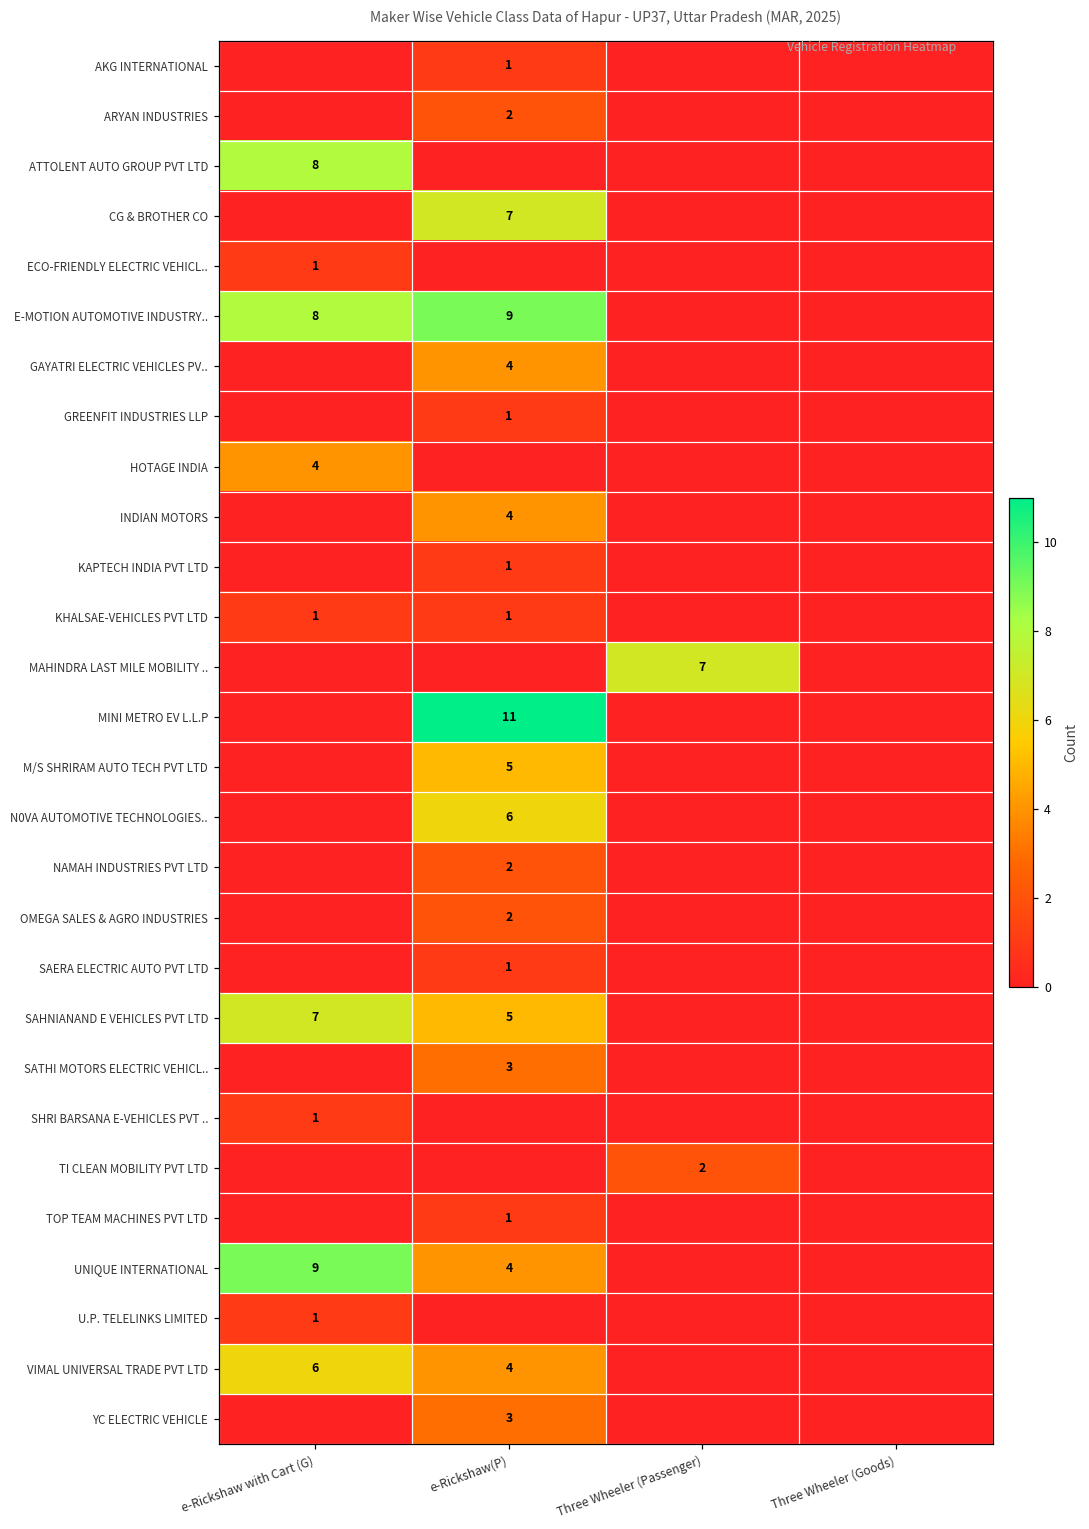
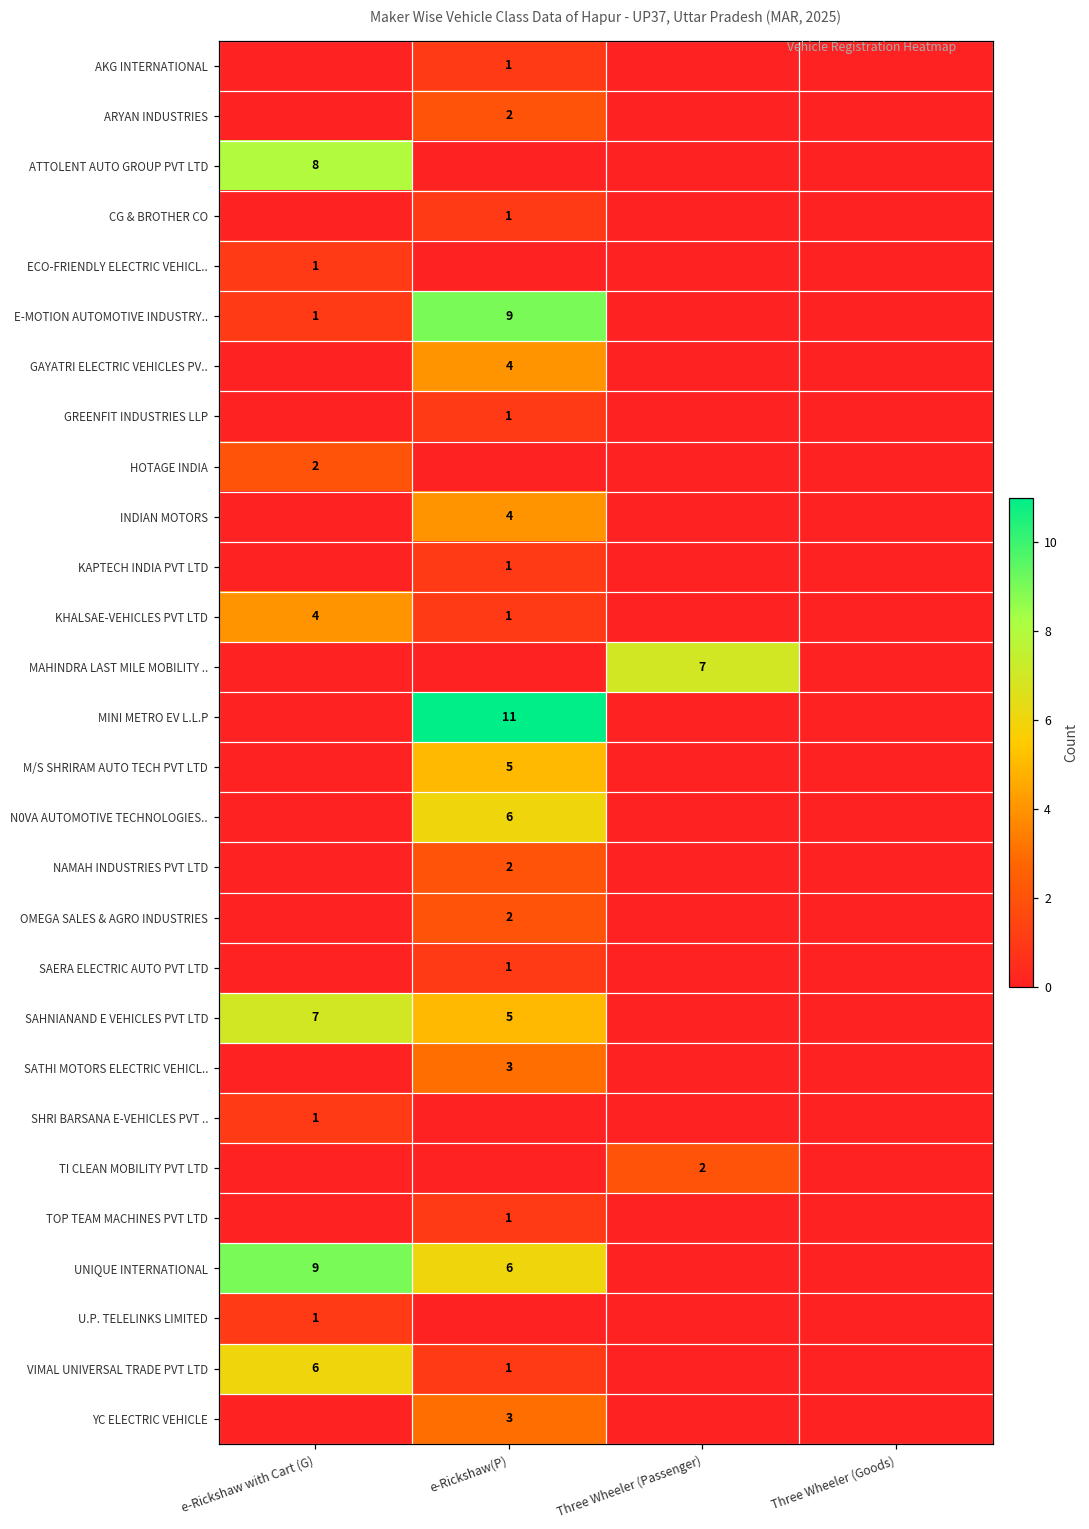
  {
    "AKG INTERNATIONAL": {
      "e-Rickshaw(P)": 1
    },
    "ARYAN INDUSTRIES": {
      "e-Rickshaw(P)": 2
    },
    "ATTOLENT AUTO GROUP PVT LTD": {
      "e-Rickshaw with Cart (G)": 8
    },
    "CG & BROTHER CO": {
-     "e-Rickshaw(P)": 7
+     "e-Rickshaw(P)": 1
    },
    "ECO-FRIENDLY ELECTRIC VEHICL..": {
      "e-Rickshaw with Cart (G)": 1
    },
    "E-MOTION AUTOMOTIVE INDUSTRY..": {
-     "e-Rickshaw with Cart (G)": 8,
+     "e-Rickshaw with Cart (G)": 1,
      "e-Rickshaw(P)": 9
    },
    "GAYATRI ELECTRIC VEHICLES PV..": {
      "e-Rickshaw(P)": 4
    },
    "GREENFIT INDUSTRIES LLP": {
      "e-Rickshaw(P)": 1
    },
    "HOTAGE INDIA": {
-     "e-Rickshaw with Cart (G)": 4
+     "e-Rickshaw with Cart (G)": 2
    },
    "INDIAN MOTORS": {
      "e-Rickshaw(P)": 4
    },
    "KAPTECH INDIA PVT LTD": {
      "e-Rickshaw(P)": 1
    },
    "KHALSAE-VEHICLES PVT LTD": {
-     "e-Rickshaw with Cart (G)": 1,
+     "e-Rickshaw with Cart (G)": 4,
      "e-Rickshaw(P)": 1
    },
    "MAHINDRA LAST MILE MOBILITY ..": {
      "Three Wheeler (Passenger)": 7
    },
    "MINI METRO EV L.L.P": {
      "e-Rickshaw(P)": 11
    },
    "M/S SHRIRAM AUTO TECH PVT LTD": {
      "e-Rickshaw(P)": 5
    },
    "N0VA AUTOMOTIVE TECHNOLOGIES..": {
      "e-Rickshaw(P)": 6
    },
    "NAMAH INDUSTRIES PVT LTD": {
      "e-Rickshaw(P)": 2
    },
    "OMEGA SALES & AGRO INDUSTRIES": {
      "e-Rickshaw(P)": 2
    },
    "SAERA ELECTRIC AUTO PVT LTD": {
      "e-Rickshaw(P)": 1
    },
    "SAHNIANAND E VEHICLES PVT LTD": {
      "e-Rickshaw with Cart (G)": 7,
      "e-Rickshaw(P)": 5
    },
    "SATHI MOTORS ELECTRIC VEHICL..": {
      "e-Rickshaw(P)": 3
    },
    "SHRI BARSANA E-VEHICLES PVT ..": {
      "e-Rickshaw with Cart (G)": 1
    },
    "TI CLEAN MOBILITY PVT LTD": {
      "Three Wheeler (Passenger)": 2
    },
    "TOP TEAM MACHINES PVT LTD": {
      "e-Rickshaw(P)": 1
    },
    "UNIQUE INTERNATIONAL": {
      "e-Rickshaw with Cart (G)": 9,
-     "e-Rickshaw(P)": 4
+     "e-Rickshaw(P)": 6
    },
    "U.P. TELELINKS LIMITED": {
      "e-Rickshaw with Cart (G)": 1
    },
    "VIMAL UNIVERSAL TRADE PVT LTD": {
      "e-Rickshaw with Cart (G)": 6,
-     "e-Rickshaw(P)": 4
+     "e-Rickshaw(P)": 1
    },
    "YC ELECTRIC VEHICLE": {
      "e-Rickshaw(P)": 3
    }
  }
